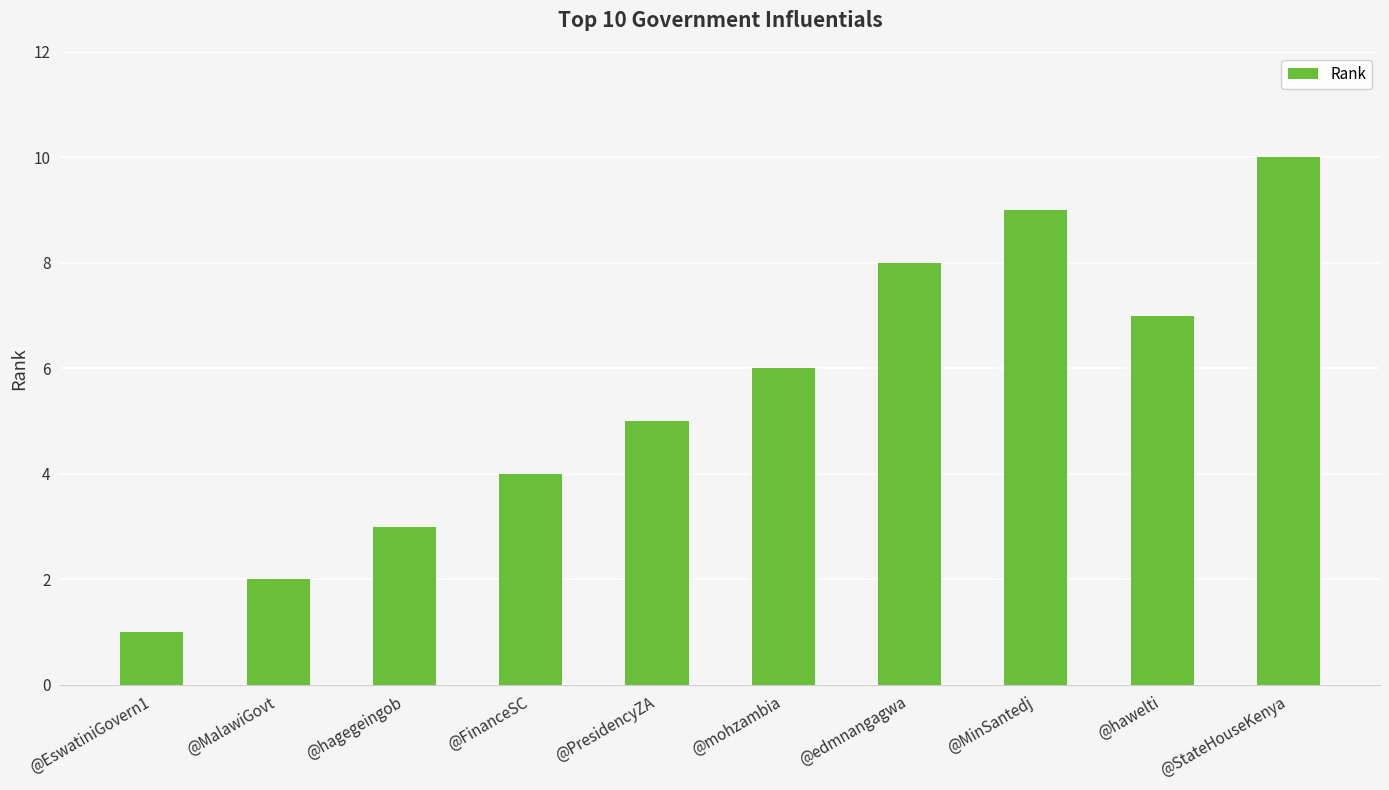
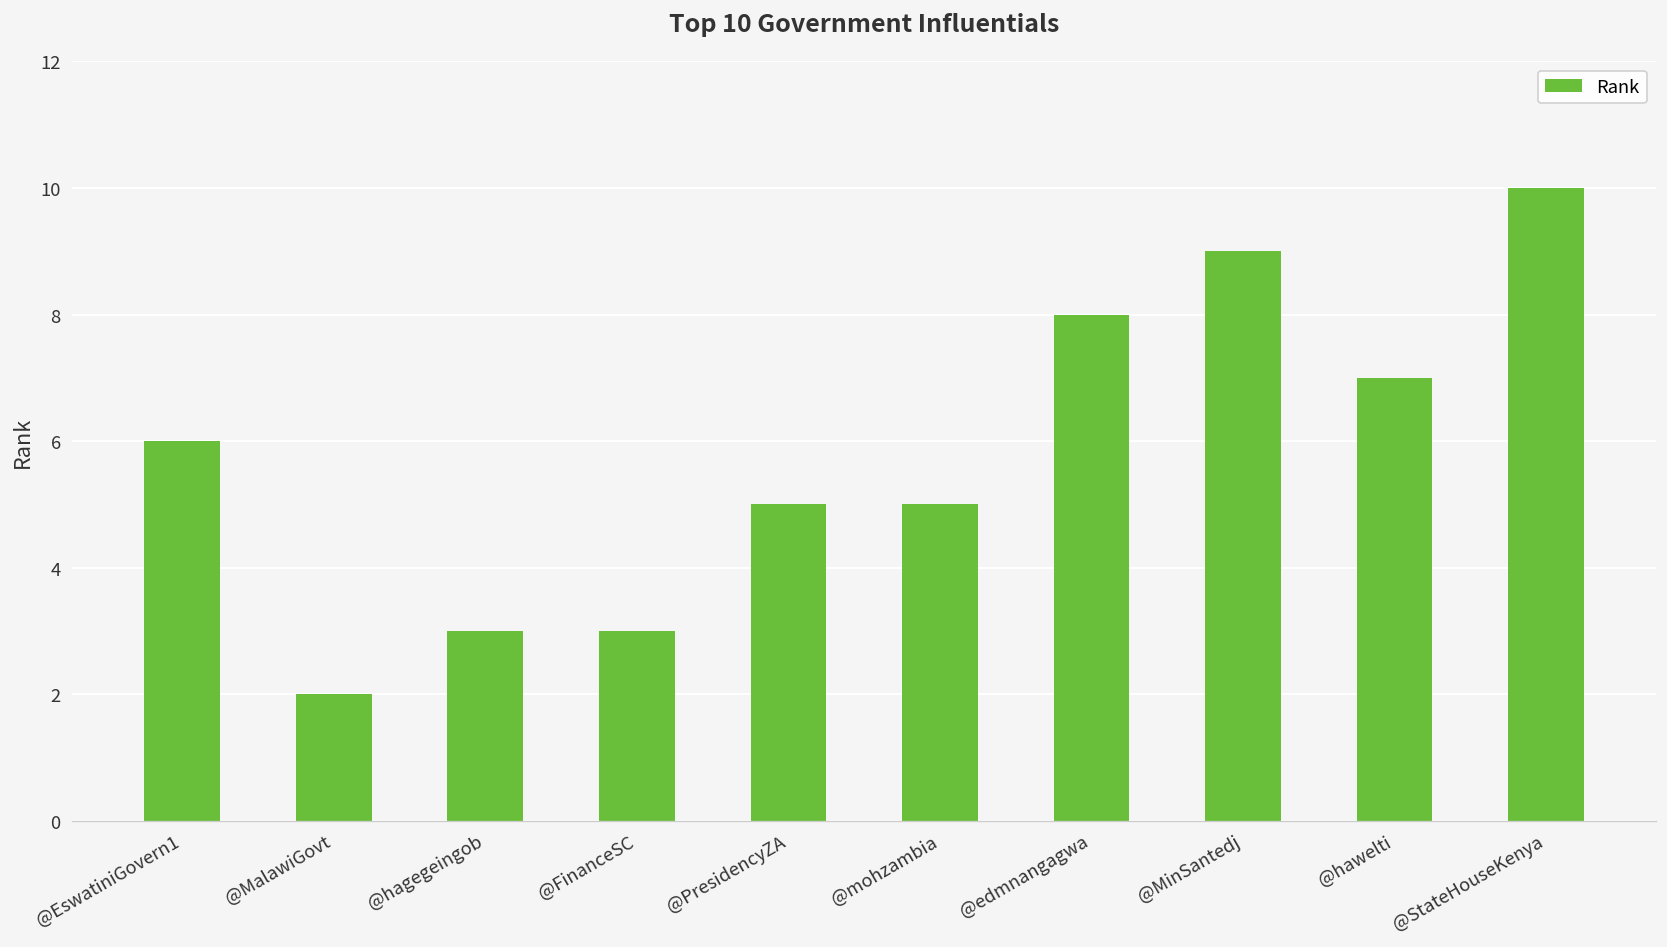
  {
-   "@EswatiniGovern1": 1,
+   "@EswatiniGovern1": 6,
    "@MalawiGovt": 2,
    "@hagegeingob": 3,
-   "@FinanceSC": 4,
+   "@FinanceSC": 3,
    "@PresidencyZA": 5,
-   "@mohzambia": 6,
+   "@mohzambia": 5,
    "@edmnangagwa": 8,
    "@MinSantedj": 9,
    "@hawelti": 7,
    "@StateHouseKenya": 10
  }
